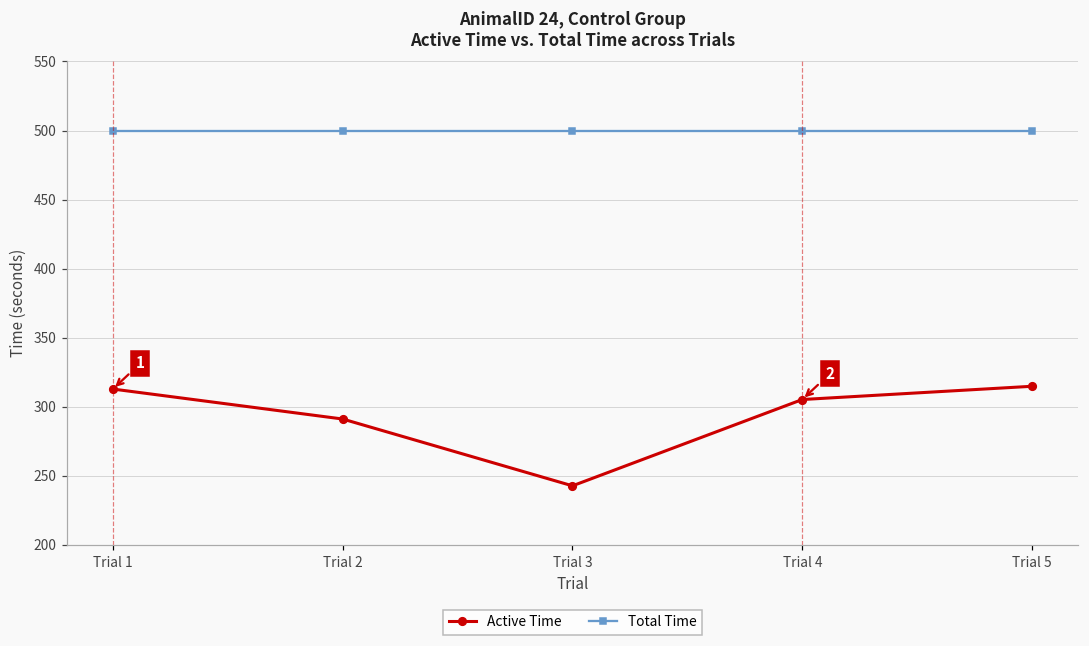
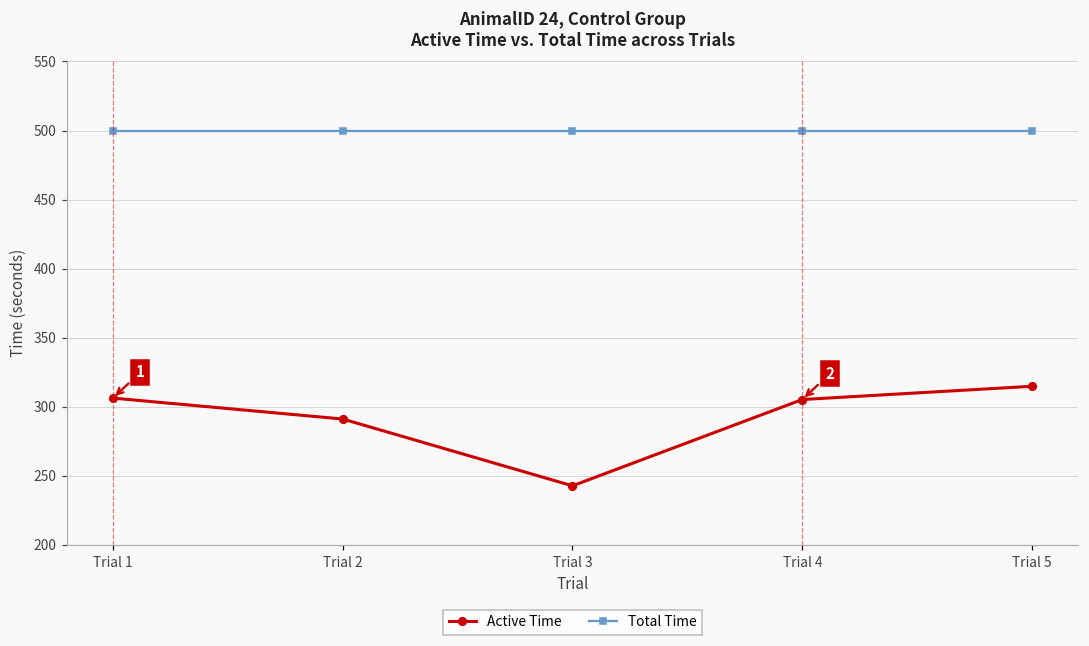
  {
    "Active Time": {
-     "Trial 1": 313,
+     "Trial 1": 306,
      "Trial 2": 291,
      "Trial 3": 243,
      "Trial 5": 315
    },
    "Total Time": {
      "Trial 1": 500,
      "Trial 2": 500,
      "Trial 3": 500,
      "Trial 4": 500,
      "Trial 5": 500
    }
  }
